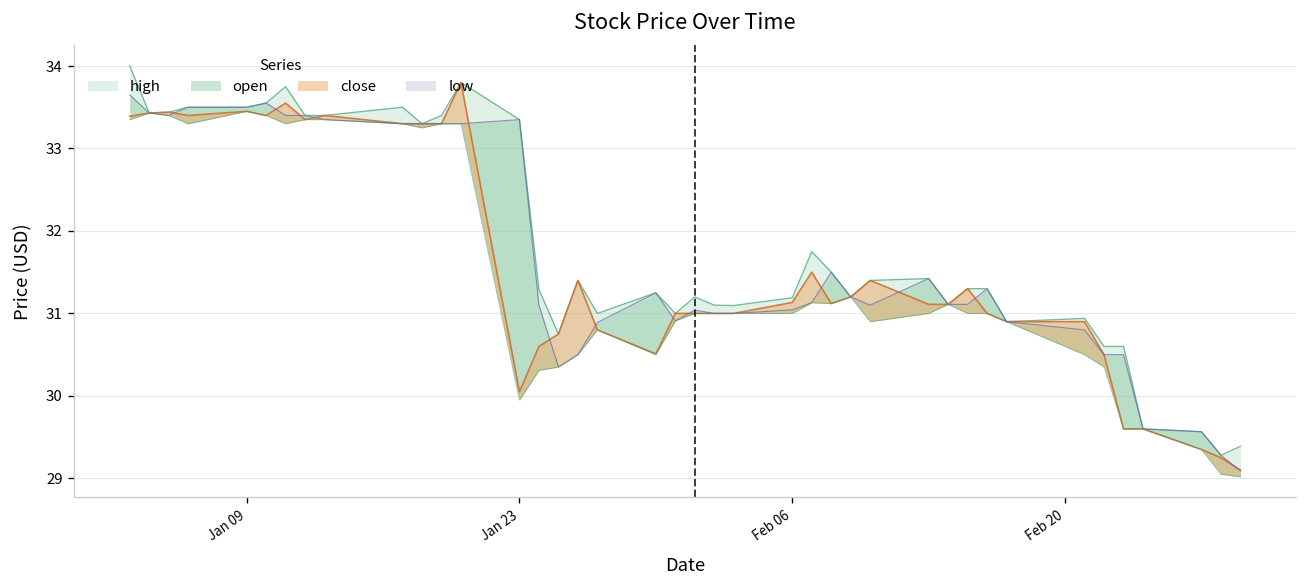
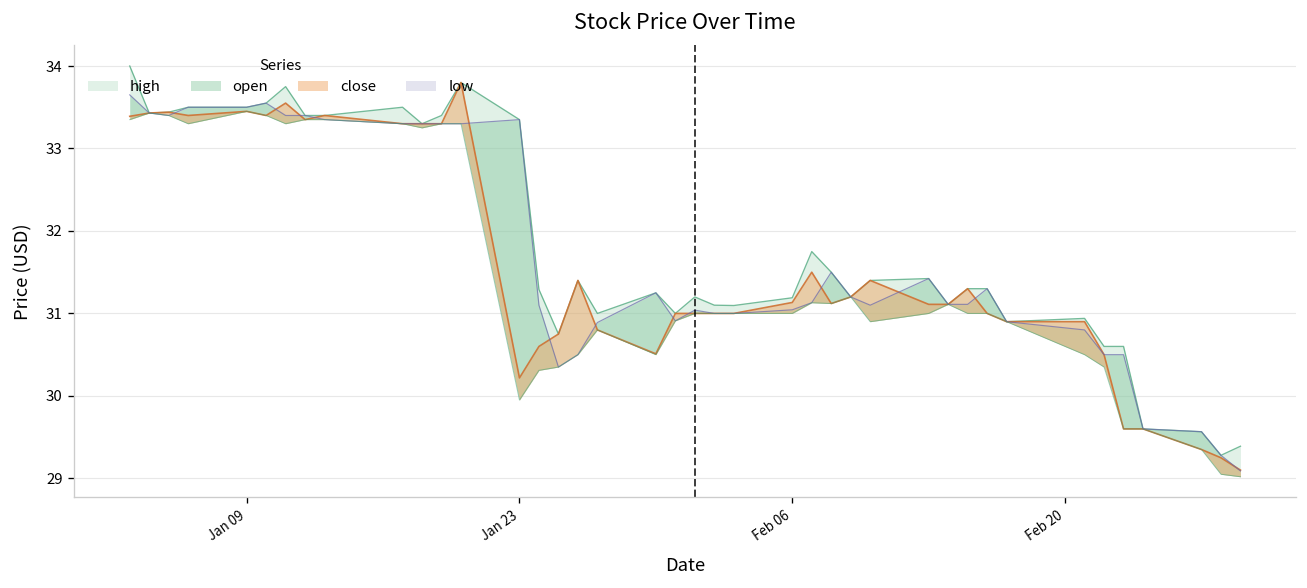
  {
    "close": {
-     "Jan 23": 30.0,
+     "Jan 23": 30.2,
      "Feb 06": 31.1
    }
  }
